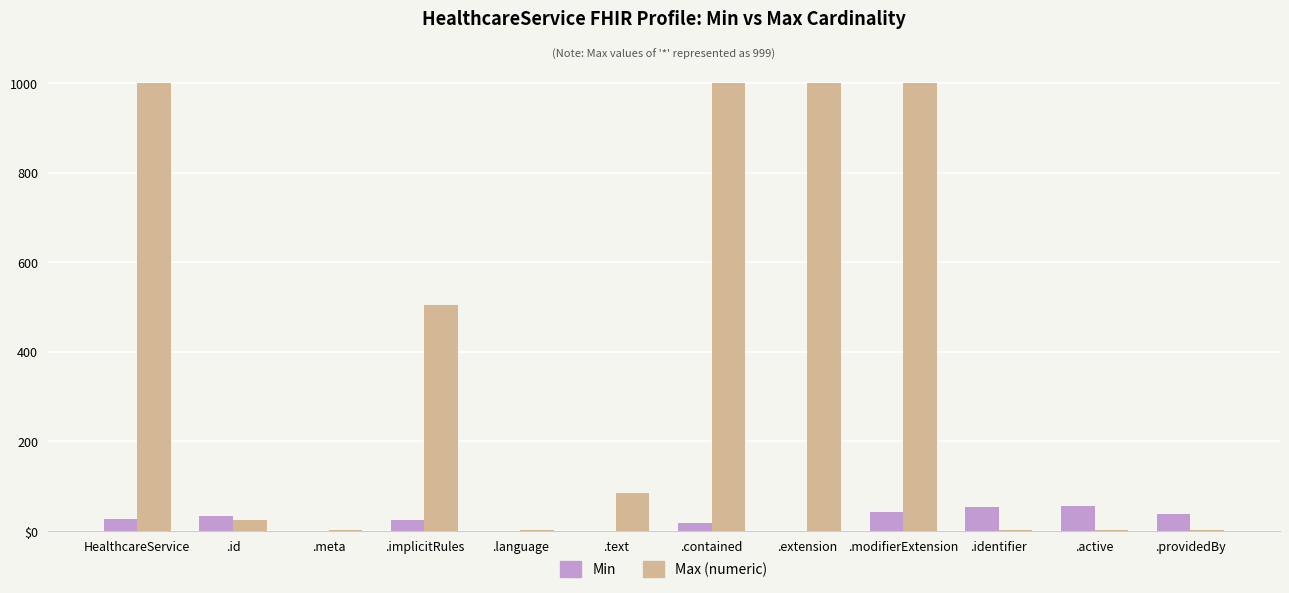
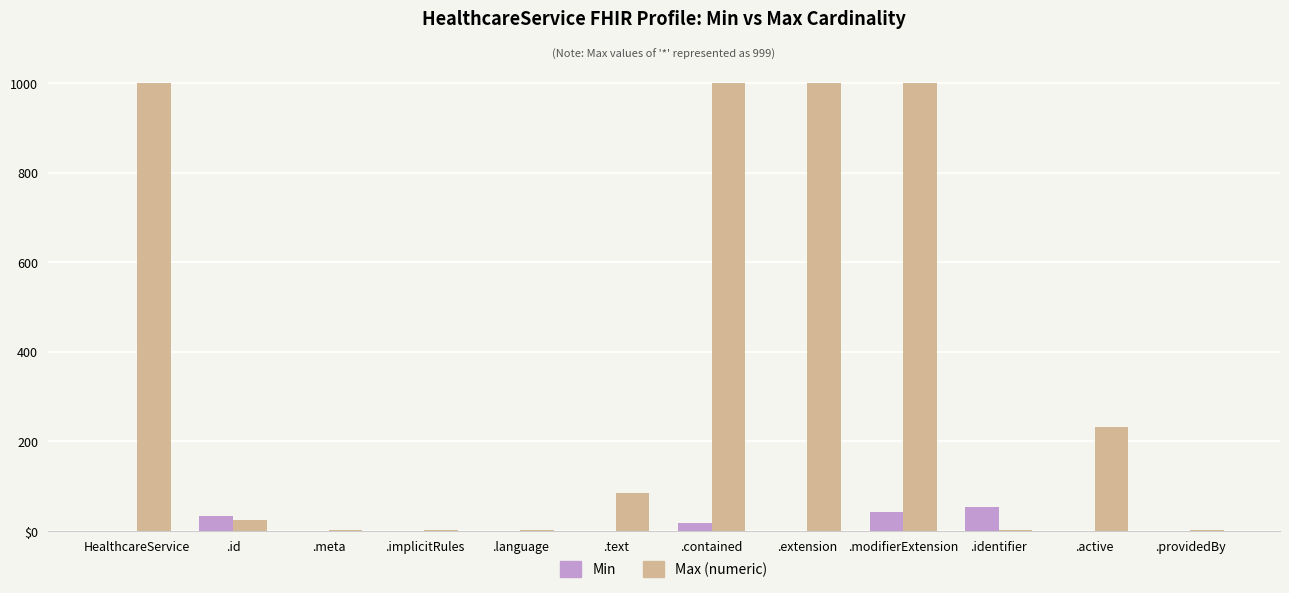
  {
    "Min": {
-     "HealthcareService": 30,
+     "HealthcareService": 0,
      ".id": 30,
      ".meta": 0,
-     ".implicitRules": 30,
+     ".implicitRules": 0,
      ".language": 0,
      ".text": 0,
      ".contained": 20,
      ".extension": 0,
      ".modifierExtension": 40,
      ".identifier": 50,
-     ".active": 60,
-     ".providedBy": 40
+     ".active": 0,
+     ".providedBy": 0
    },
    "Max (numeric)": {
      "HealthcareService": 1000,
      ".id": 20,
-     ".implicitRules": 500,
+     ".implicitRules": 0,
      ".text": 90,
      ".extension": 1000,
      ".modifierExtension": 1000,
-     ".active": 0
+     ".active": 230
    }
  }
